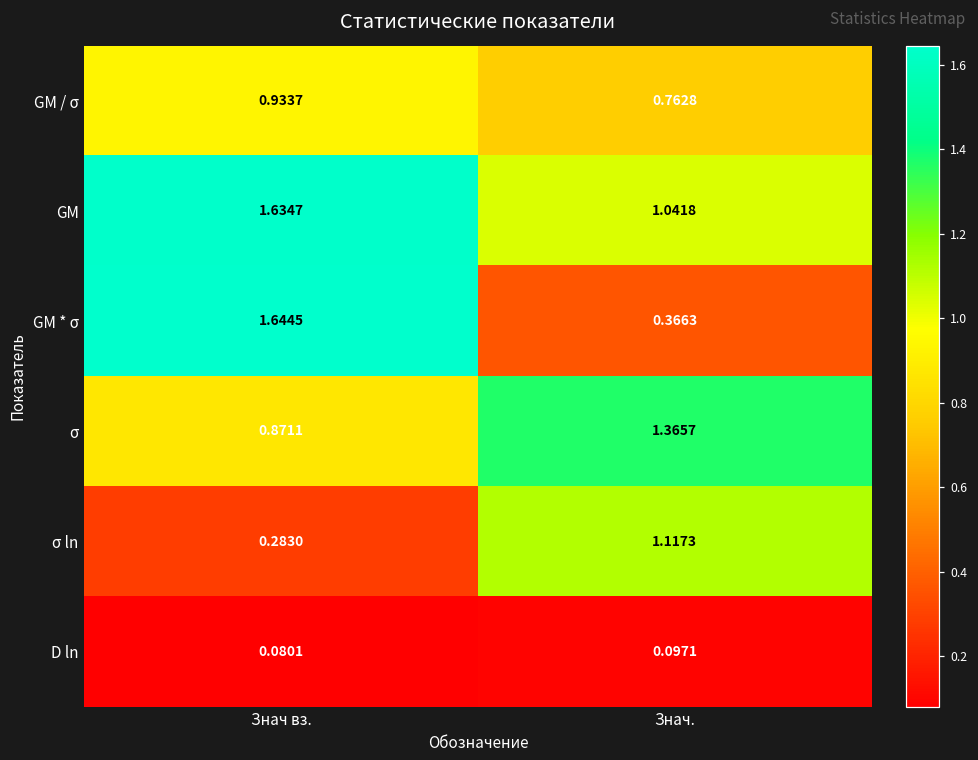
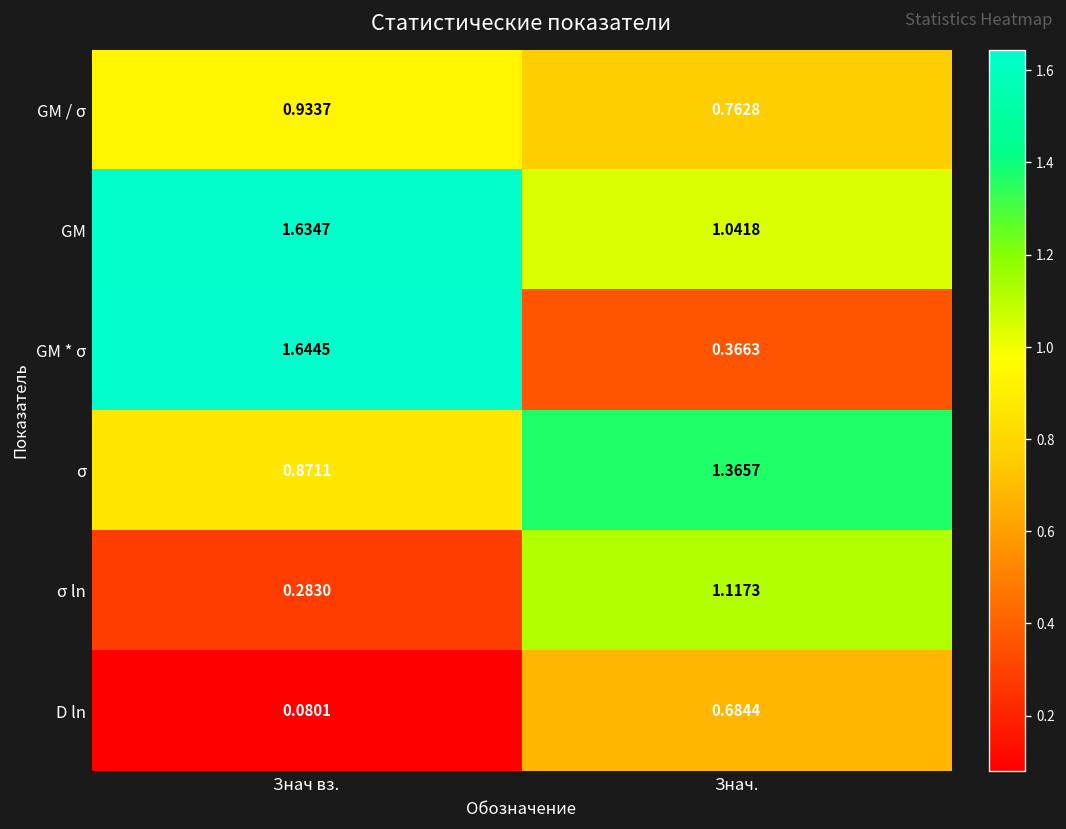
  {
    "GM / σ": {
      "Знач вз.": 0.9337,
      "Знач.": 0.7628
    },
    "GM": {
      "Знач вз.": 1.6347,
      "Знач.": 1.0418
    },
    "GM * σ": {
      "Знач вз.": 1.6445,
      "Знач.": 0.3663
    },
    "σ": {
      "Знач вз.": 0.8711,
      "Знач.": 1.3657
    },
    "σ ln": {
      "Знач вз.": 0.2830,
      "Знач.": 1.1173
    },
    "D ln": {
      "Знач вз.": 0.0801,
-     "Знач.": 0.0971
+     "Знач.": 0.6844
    }
  }
